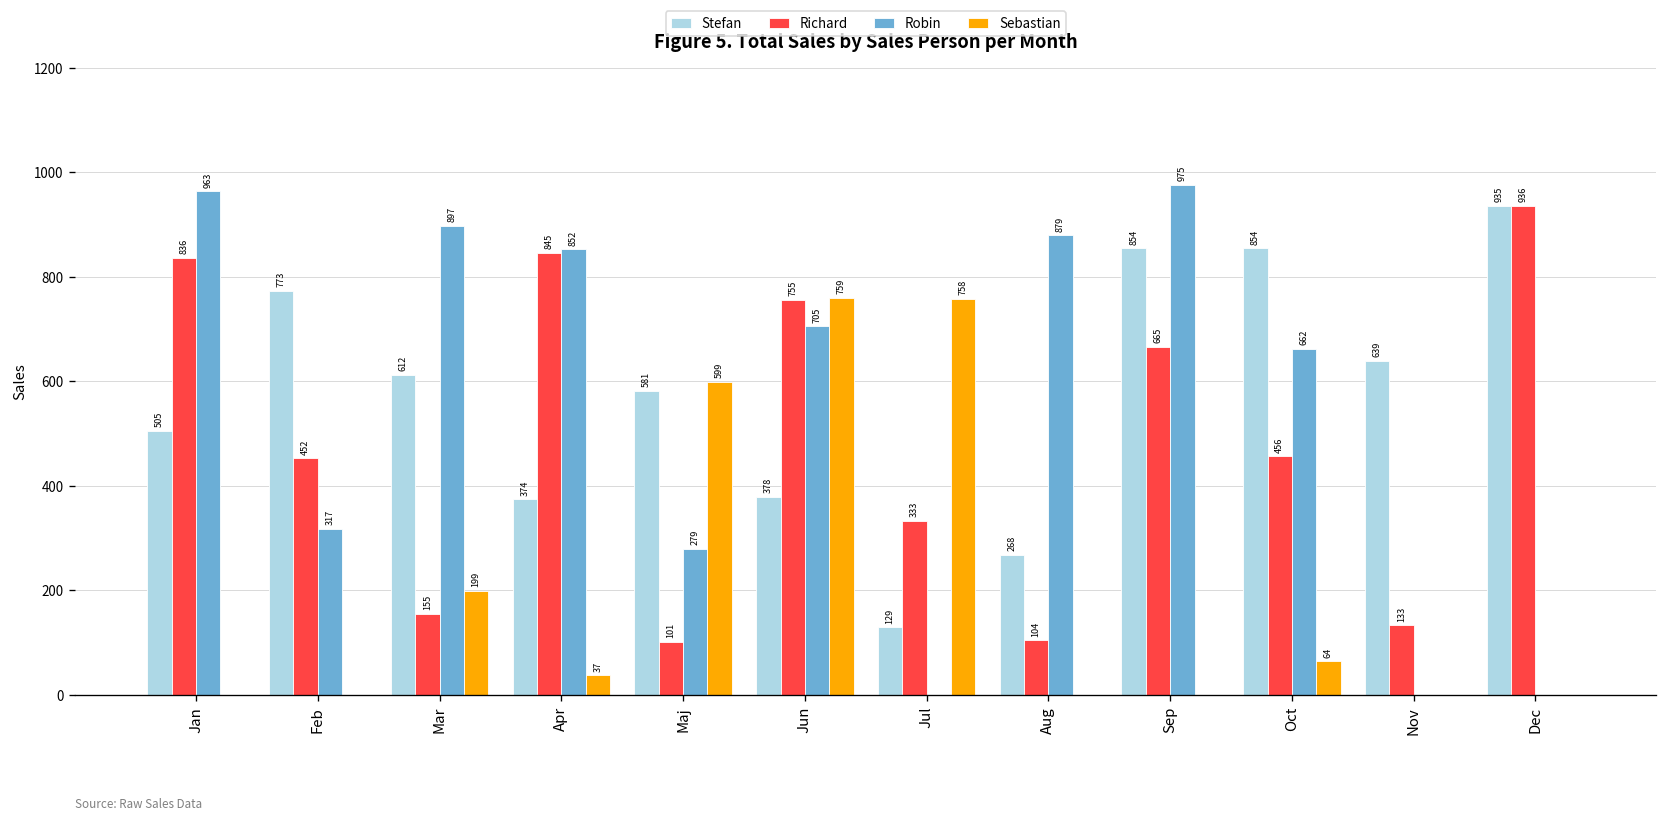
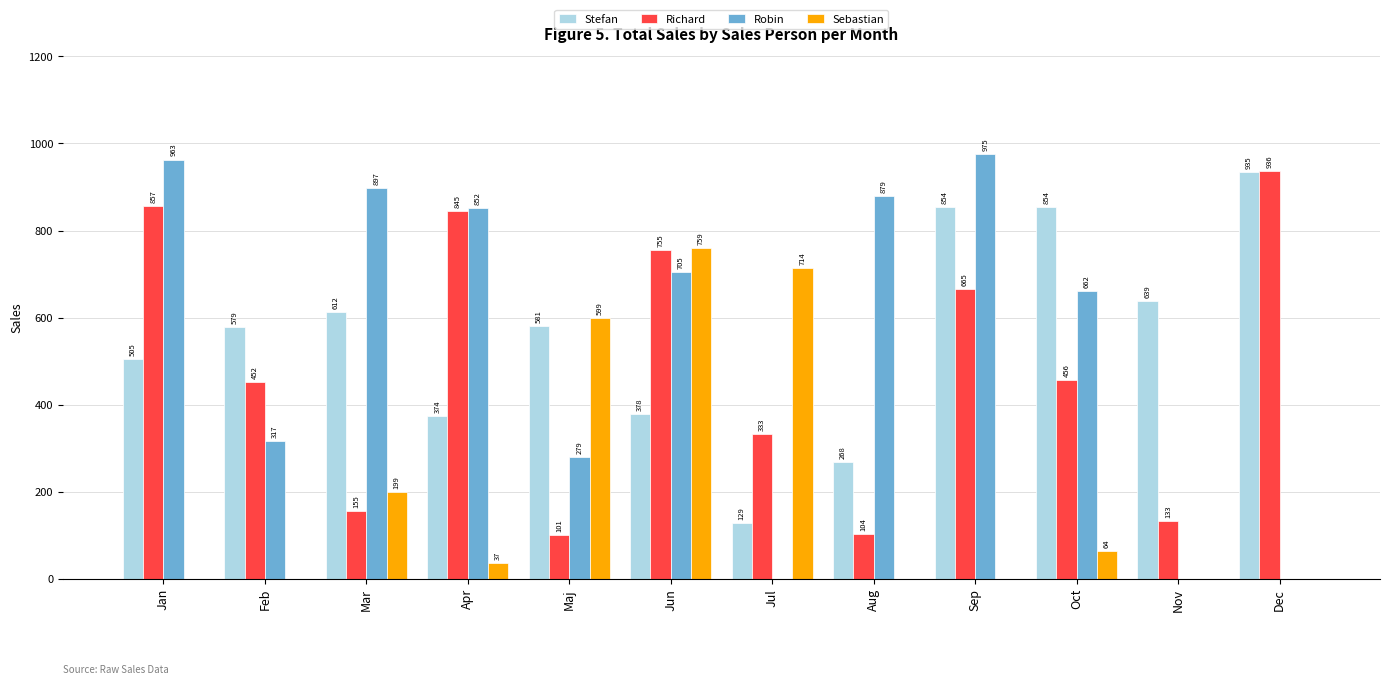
  {
    "Stefan": {
      "Jan": 505,
-     "Feb": 773,
+     "Feb": 579,
      "Mar": 612,
      "Apr": 374,
      "Maj": 581,
      "Jun": 378,
      "Jul": 129,
      "Aug": 268,
      "Sep": 854,
      "Oct": 854,
      "Nov": 639,
      "Dec": 935
    },
    "Richard": {
-     "Jan": 836,
+     "Jan": 857,
      "Feb": 452,
      "Mar": 155,
      "Apr": 845,
      "Maj": 101,
      "Jun": 755,
      "Jul": 333,
      "Aug": 104,
      "Sep": 665,
      "Oct": 456,
      "Nov": 133,
      "Dec": 936
    },
    "Robin": {
      "Jan": 963,
      "Feb": 317,
      "Mar": 897,
      "Apr": 852,
      "Maj": 279,
      "Jun": 705,
      "Aug": 879,
      "Sep": 975,
      "Oct": 662
    },
    "Sebastian": {
      "Mar": 199,
      "Apr": 37,
      "Maj": 599,
      "Jun": 759,
-     "Jul": 758,
+     "Jul": 714,
      "Oct": 64
    }
  }
